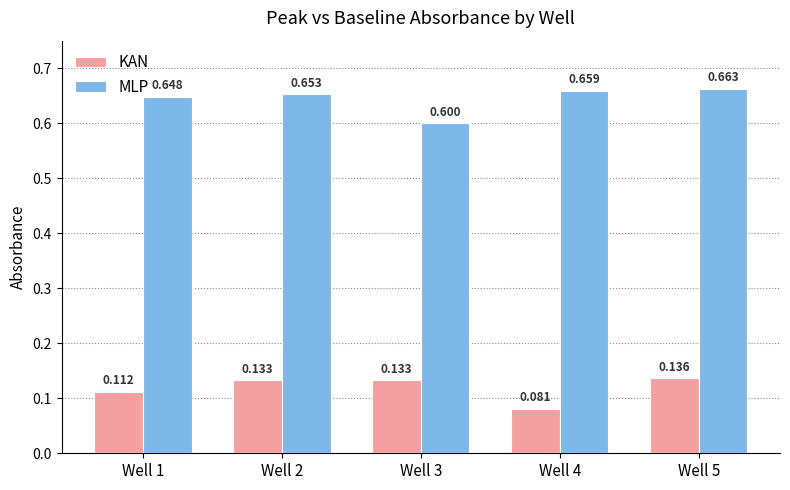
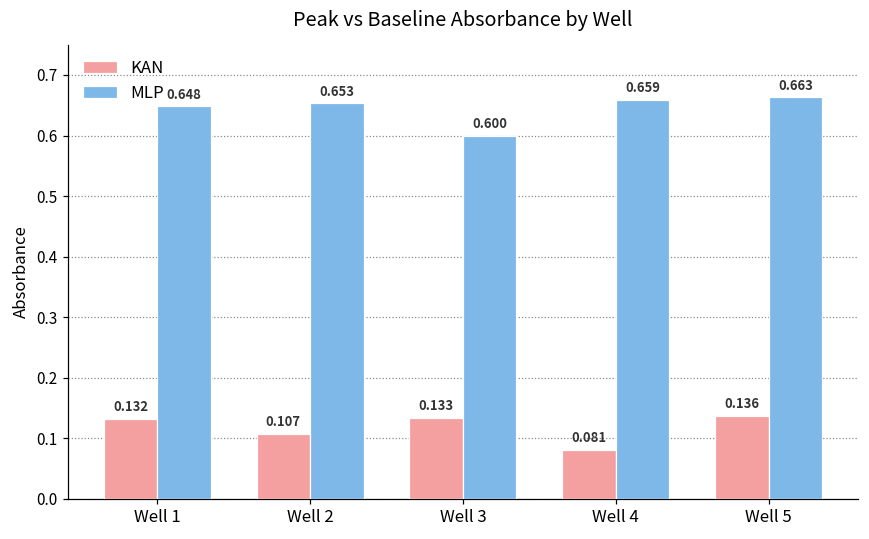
  {
    "KAN": {
-     "Well 1": 0.112,
-     "Well 2": 0.133,
+     "Well 1": 0.132,
+     "Well 2": 0.107,
      "Well 3": 0.133,
      "Well 4": 0.081,
      "Well 5": 0.136
    },
    "MLP": {
      "Well 1": 0.648,
      "Well 2": 0.653,
      "Well 3": 0.600,
      "Well 4": 0.659,
      "Well 5": 0.663
    }
  }
